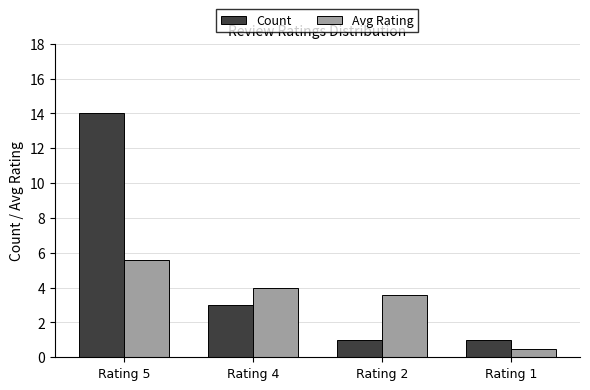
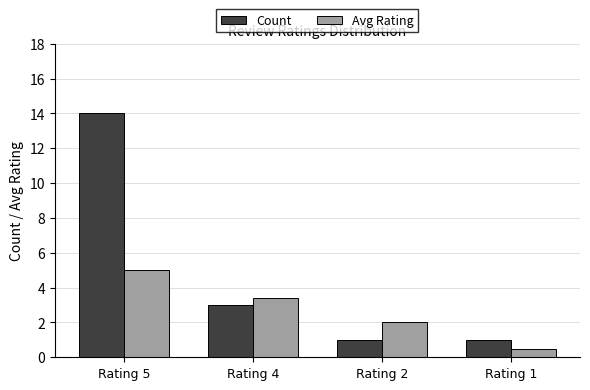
  {
    "Count": {
      "Rating 5": 14.0,
      "Rating 4": 3.0,
      "Rating 2": 1.0,
      "Rating 1": 1.0
    },
    "Avg Rating": {
-     "Rating 5": 5.6,
-     "Rating 4": 4.0,
-     "Rating 2": 3.6,
+     "Rating 5": 5.0,
+     "Rating 4": 3.4,
+     "Rating 2": 2.0,
      "Rating 1": 0.5
    }
  }
